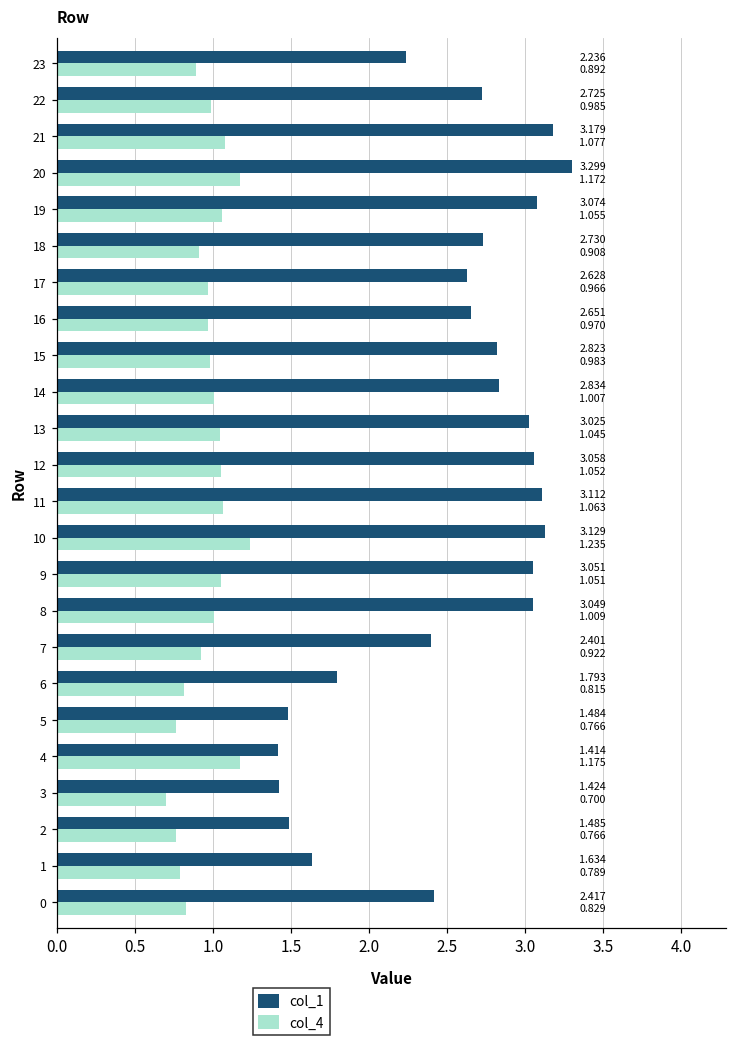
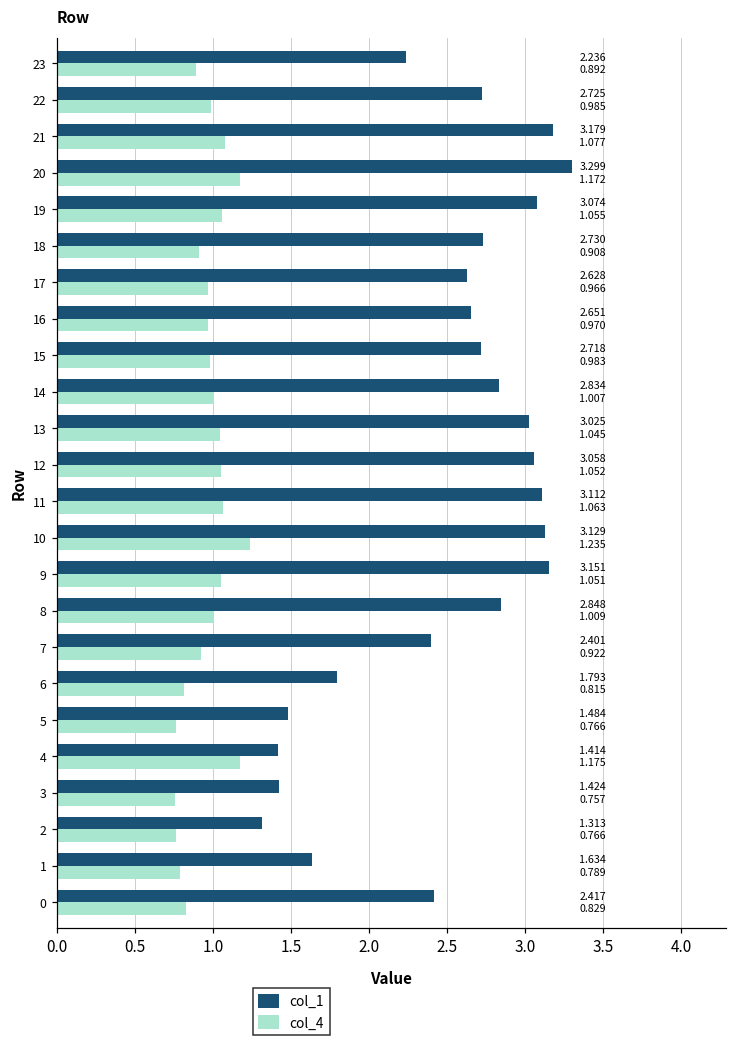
  {
    "col_1": {
      "21": 3.179,
      "20": 3.299,
-     "15": 2.823,
-     "9": 3.051,
-     "8": 3.049,
-     "2": 1.485
+     "15": 2.718,
+     "9": 3.151,
+     "8": 2.848,
+     "2": 1.313
    },
    "col_4": {
-     "3": 0.700
+     "3": 0.757
    }
  }
